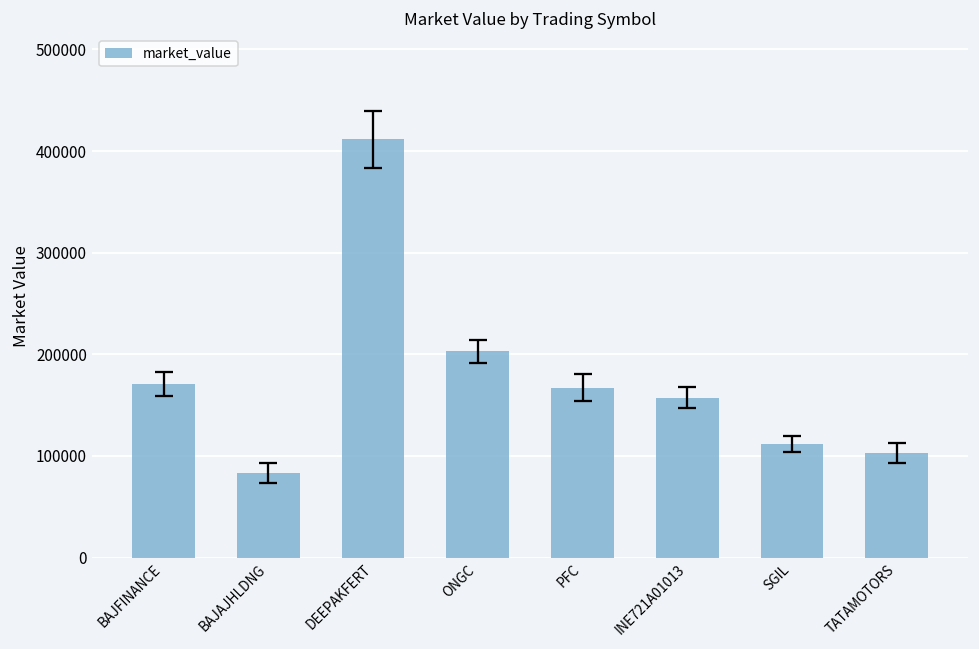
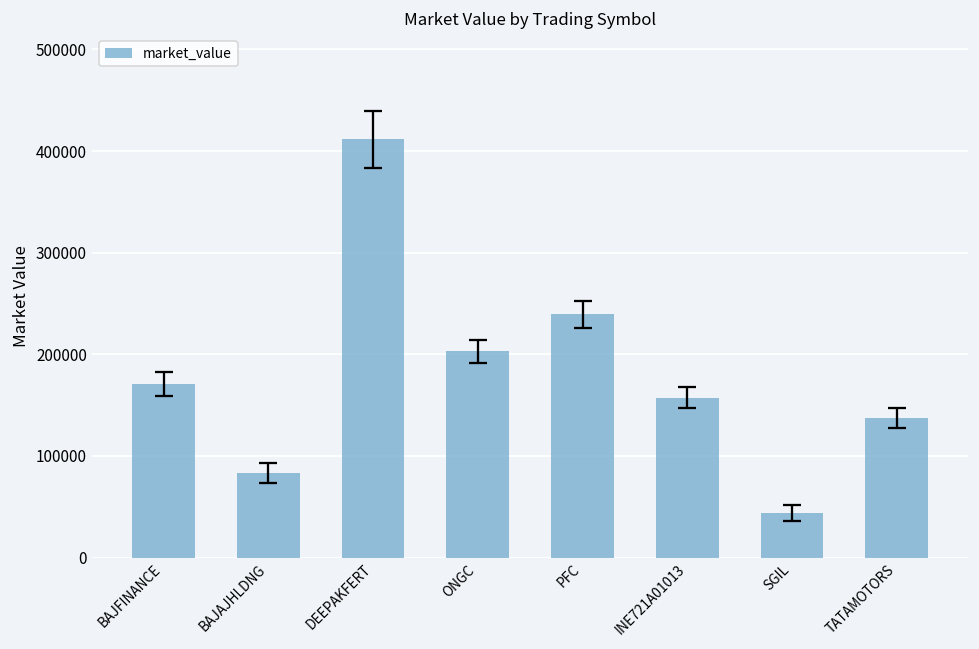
  {
    "market_value": {
      "BAJFINANCE": 170000,
      "BAJAJHLDNG": 80000,
      "DEEPAKFERT": 410000,
      "ONGC": 200000,
-     "PFC": 170000,
+     "PFC": 240000,
      "INE721A01013": 160000,
-     "SGIL": 110000,
-     "TATAMOTORS": 100000
+     "SGIL": 40000,
+     "TATAMOTORS": 140000
    }
  }
